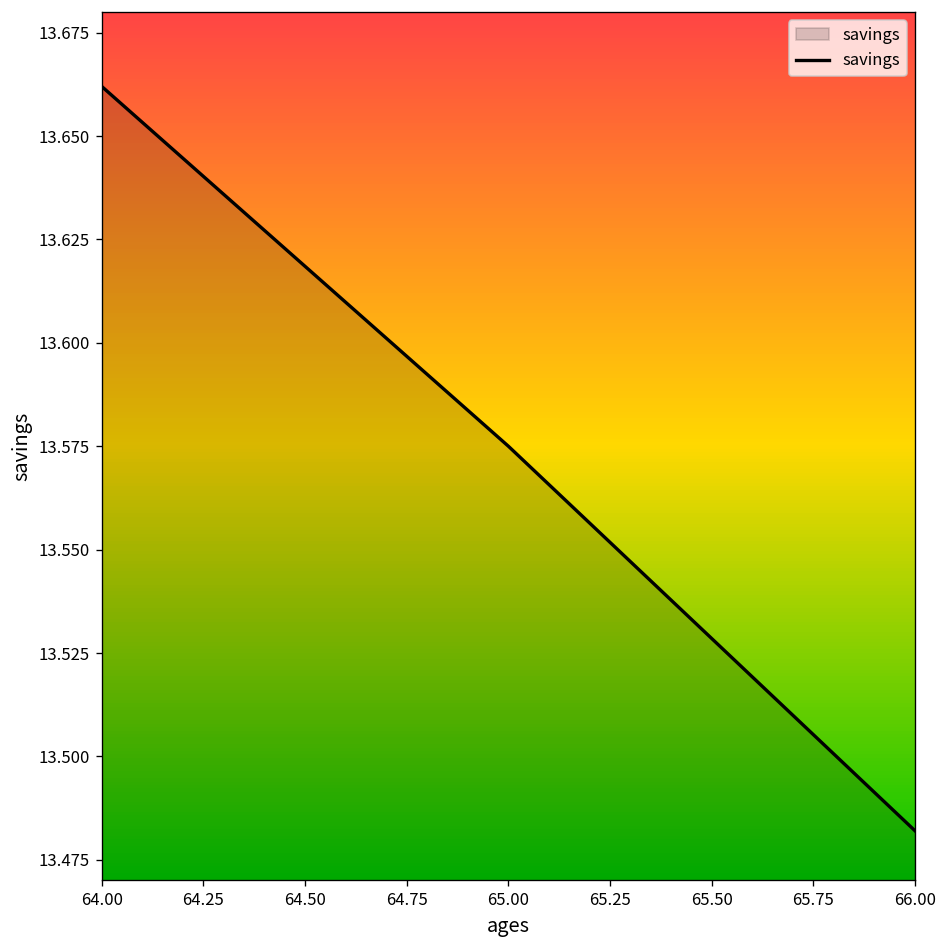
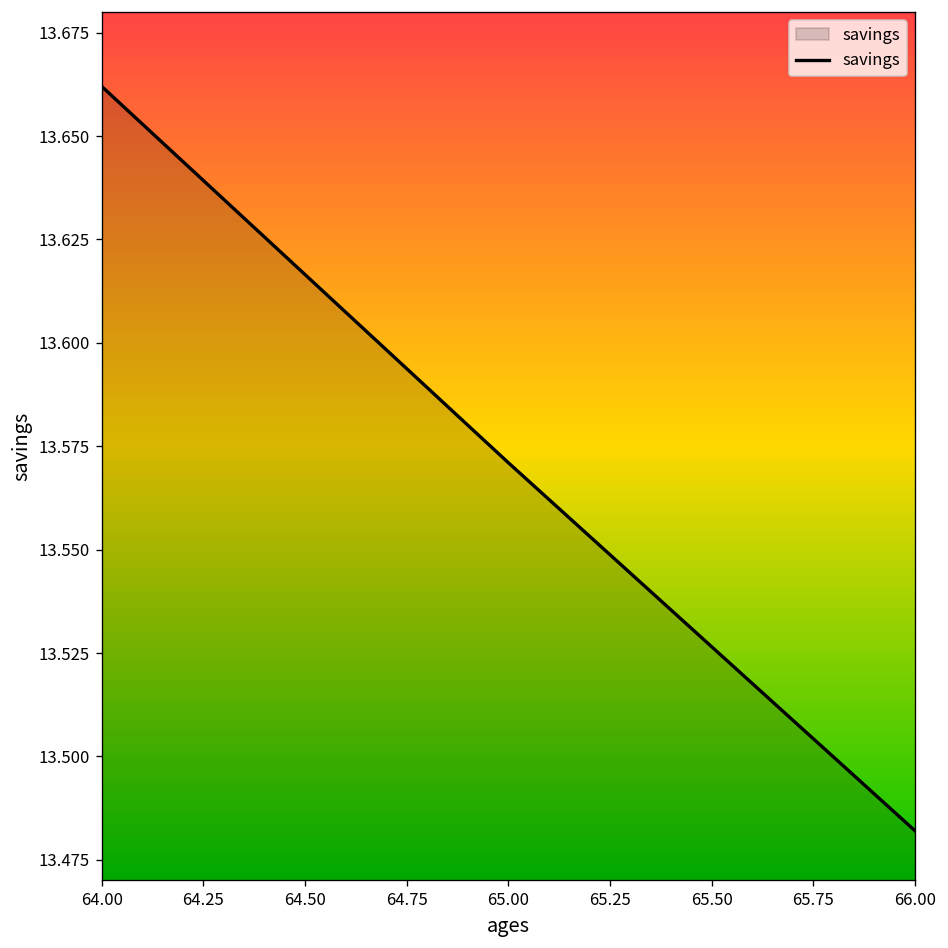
  {
    "64.00": 13.662,
-   "65.00": 13.575,
+   "65.00": 13.571,
    "66.00": 13.482
  }
